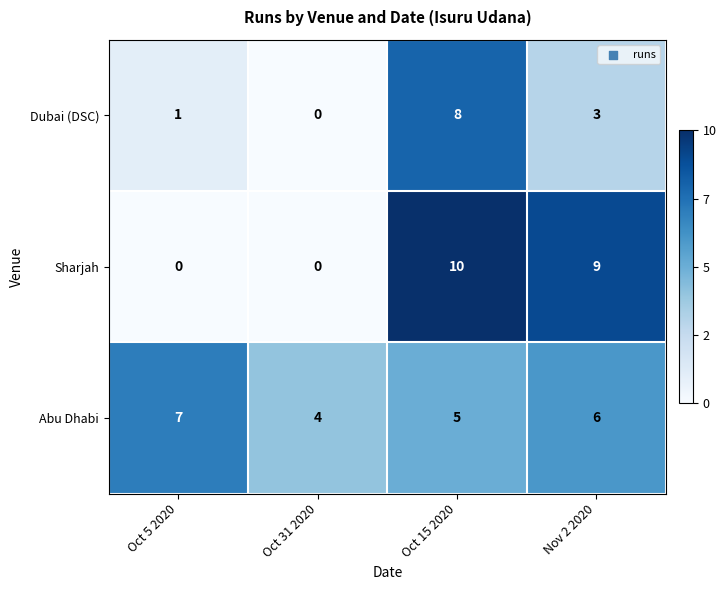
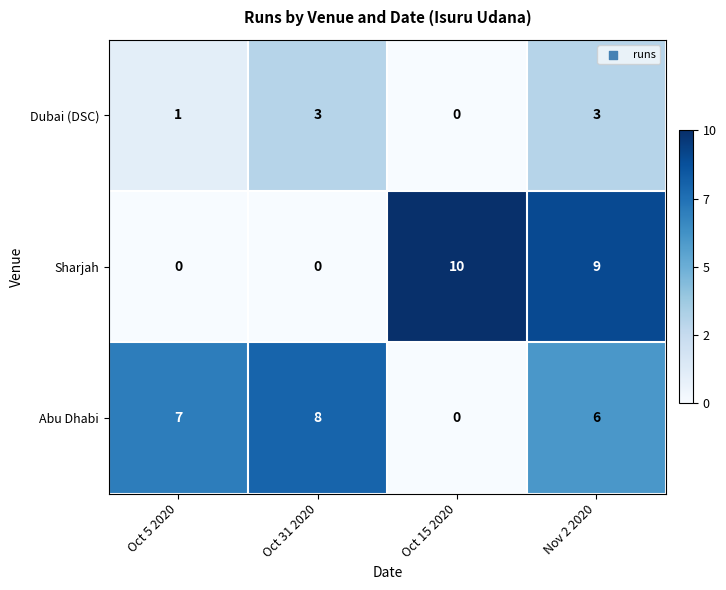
  {
    "Dubai (DSC)": {
      "Oct 5 2020": 1,
-     "Oct 31 2020": 0,
-     "Oct 15 2020": 8,
+     "Oct 31 2020": 3,
+     "Oct 15 2020": 0,
      "Nov 2 2020": 3
    },
    "Sharjah": {
      "Oct 5 2020": 0,
      "Oct 31 2020": 0,
      "Oct 15 2020": 10,
      "Nov 2 2020": 9
    },
    "Abu Dhabi": {
      "Oct 5 2020": 7,
-     "Oct 31 2020": 4,
-     "Oct 15 2020": 5,
+     "Oct 31 2020": 8,
+     "Oct 15 2020": 0,
      "Nov 2 2020": 6
    }
  }
